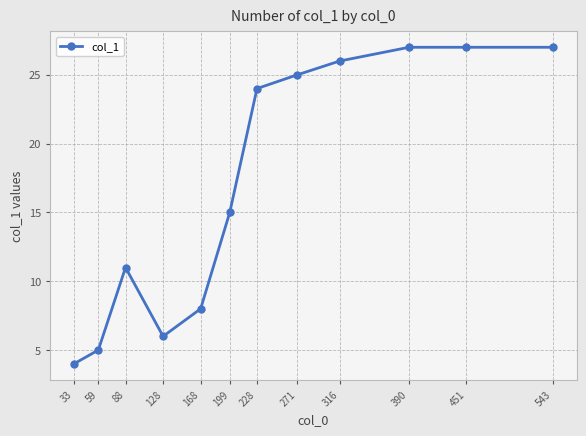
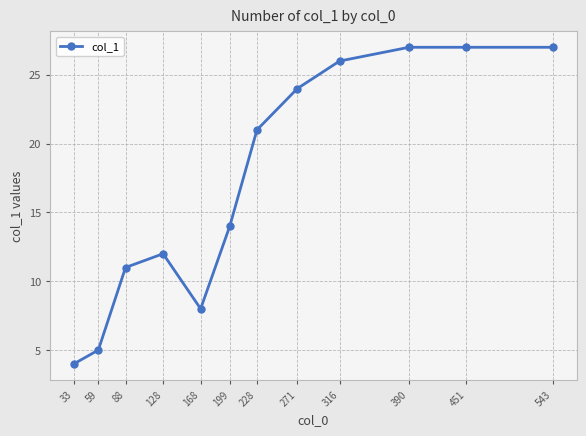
  {
    "33": 4,
    "59": 5,
    "88": 11,
-   "128": 6,
+   "128": 12,
    "168": 8,
-   "199": 15,
-   "228": 24,
-   "271": 25,
+   "199": 14,
+   "228": 21,
+   "271": 24,
    "316": 26,
    "390": 27,
    "451": 27,
    "543": 27
  }
